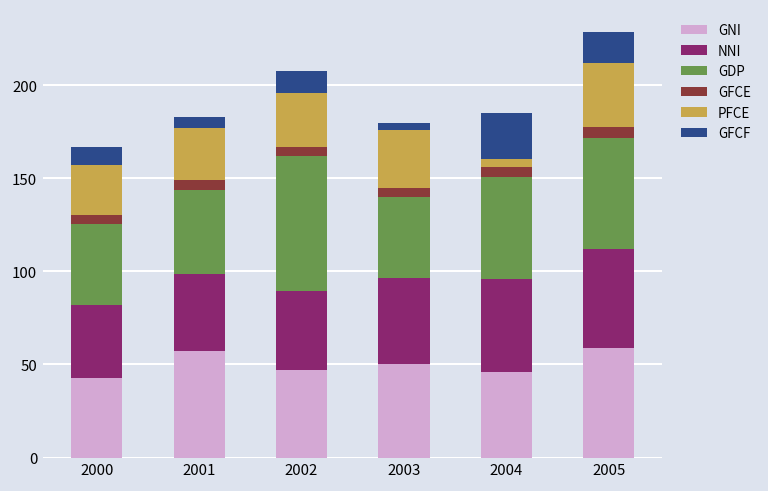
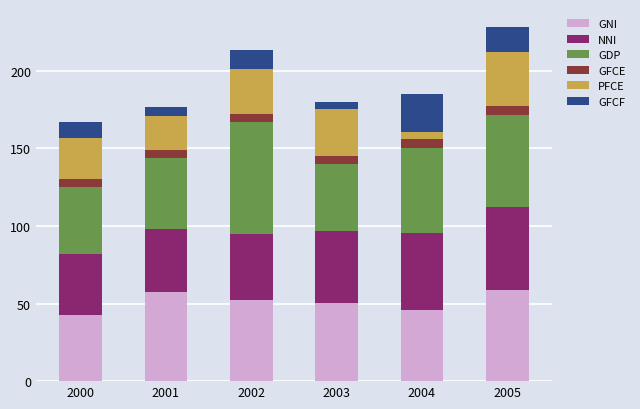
  {
    "GNI": {
      "2000": 43,
      "2001": 57,
-     "2002": 47,
+     "2002": 52,
      "2003": 50,
      "2004": 46,
      "2005": 59
    },
    "GDP": {
      "2000": 43,
      "2001": 45,
      "2002": 72,
      "2003": 43,
      "2004": 55,
      "2005": 59
    },
    "PFCE": {
      "2000": 27,
-     "2001": 28,
+     "2001": 22,
      "2002": 29,
      "2003": 31,
      "2004": 4,
      "2005": 35
    },
    "GFCF": {
      "2000": 10,
      "2001": 6,
      "2002": 12,
      "2003": 4,
      "2004": 25,
      "2005": 16
    }
  }
